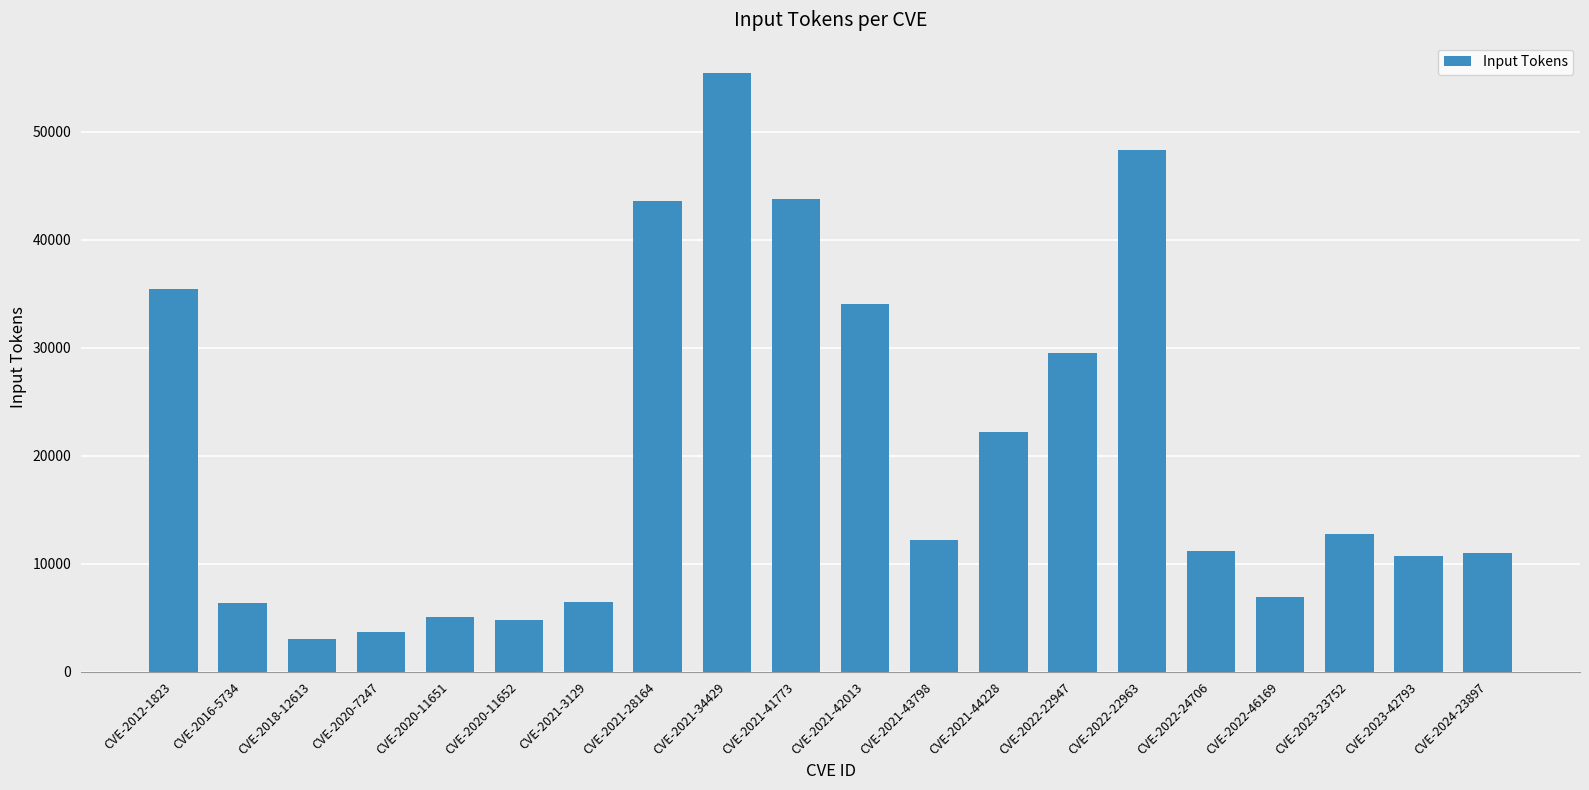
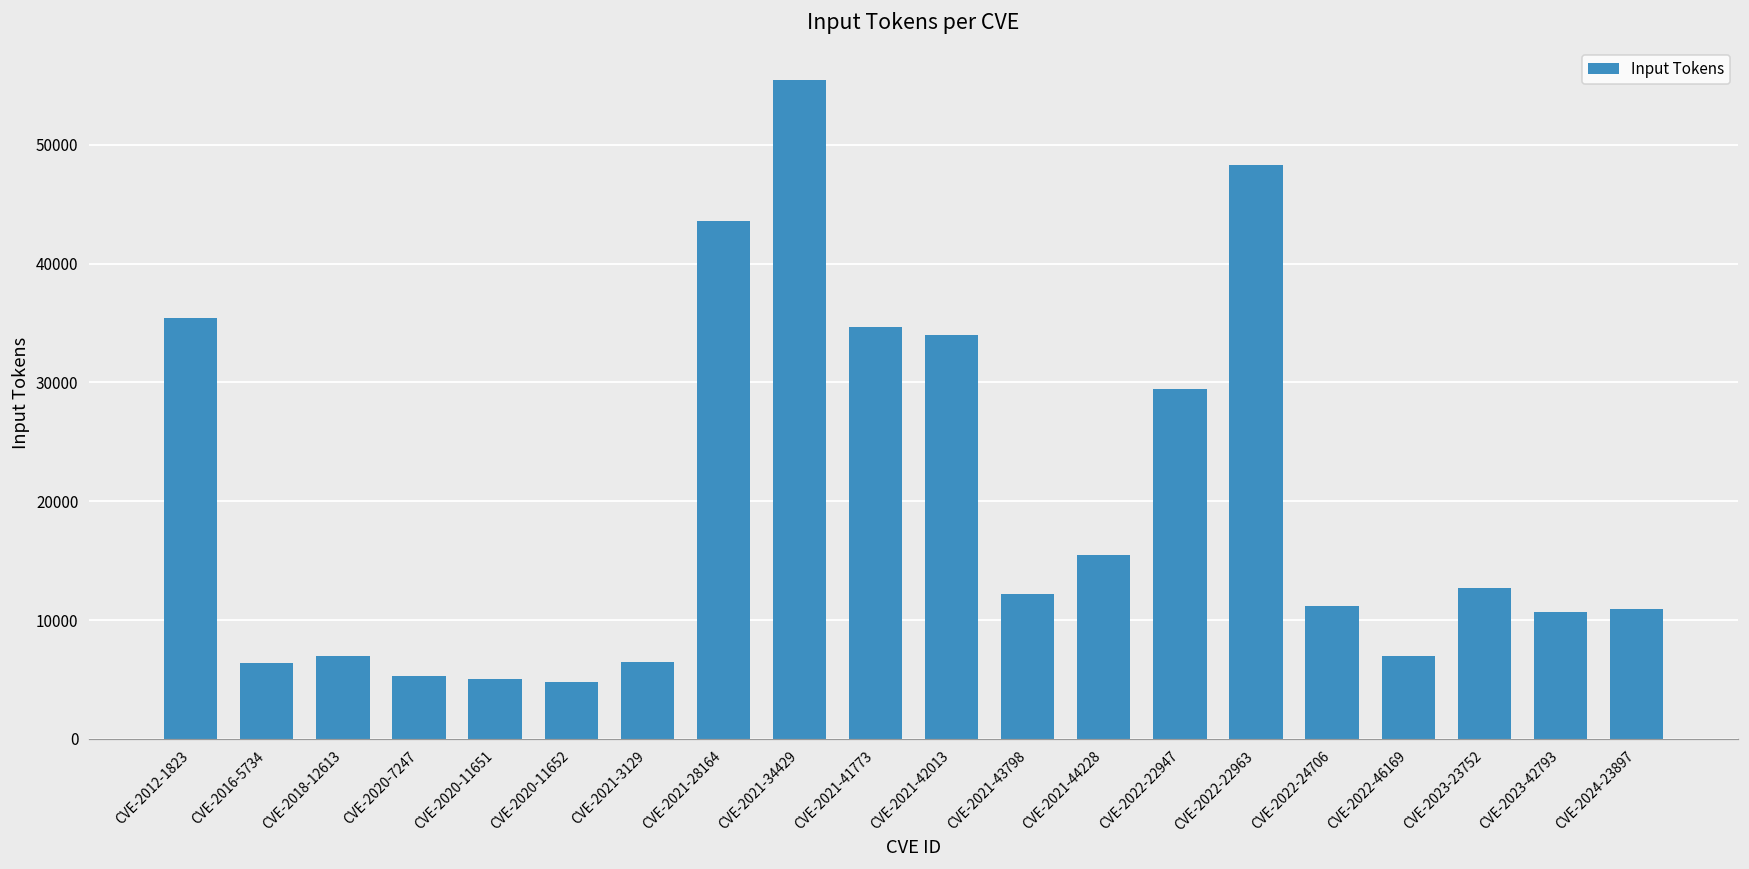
  {
    "CVE-2012-1823": 35400,
    "CVE-2016-5734": 6400,
-   "CVE-2018-12613": 3100,
-   "CVE-2020-7247": 3700,
+   "CVE-2018-12613": 7000,
+   "CVE-2020-7247": 5300,
    "CVE-2020-11651": 5100,
    "CVE-2020-11652": 4800,
    "CVE-2021-3129": 6500,
    "CVE-2021-28164": 43600,
    "CVE-2021-34429": 55400,
-   "CVE-2021-41773": 43700,
+   "CVE-2021-41773": 34700,
    "CVE-2021-42013": 34000,
    "CVE-2021-43798": 12200,
-   "CVE-2021-44228": 22200,
+   "CVE-2021-44228": 15500,
    "CVE-2022-22947": 29500,
    "CVE-2022-22963": 48300,
    "CVE-2022-24706": 11200,
    "CVE-2022-46169": 6900,
    "CVE-2023-23752": 12700,
    "CVE-2023-42793": 10700,
    "CVE-2024-23897": 11000
  }
